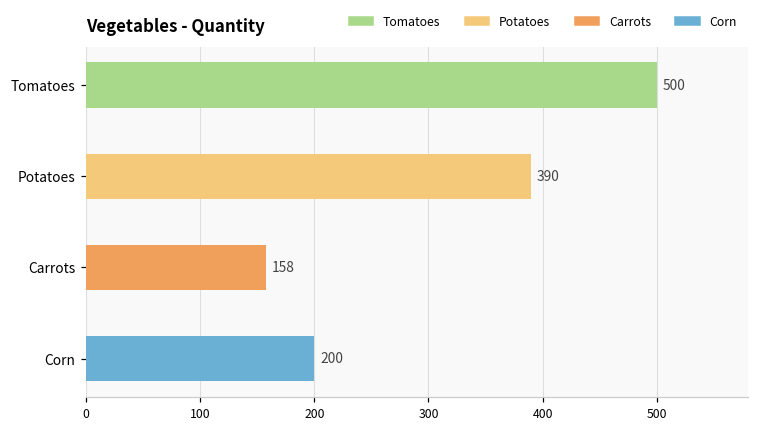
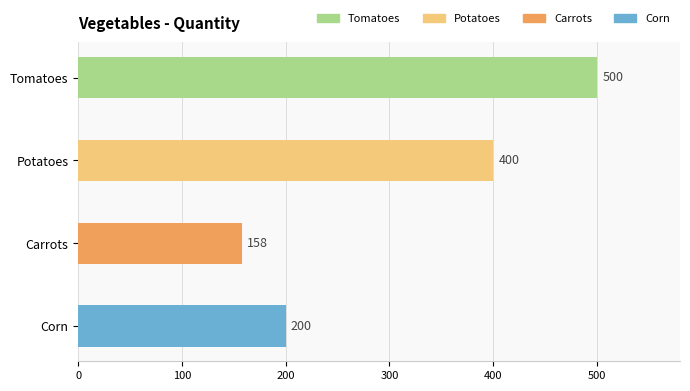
  {
    "Tomatoes": 500,
-   "Potatoes": 390,
+   "Potatoes": 400,
    "Carrots": 158,
    "Corn": 200
  }
